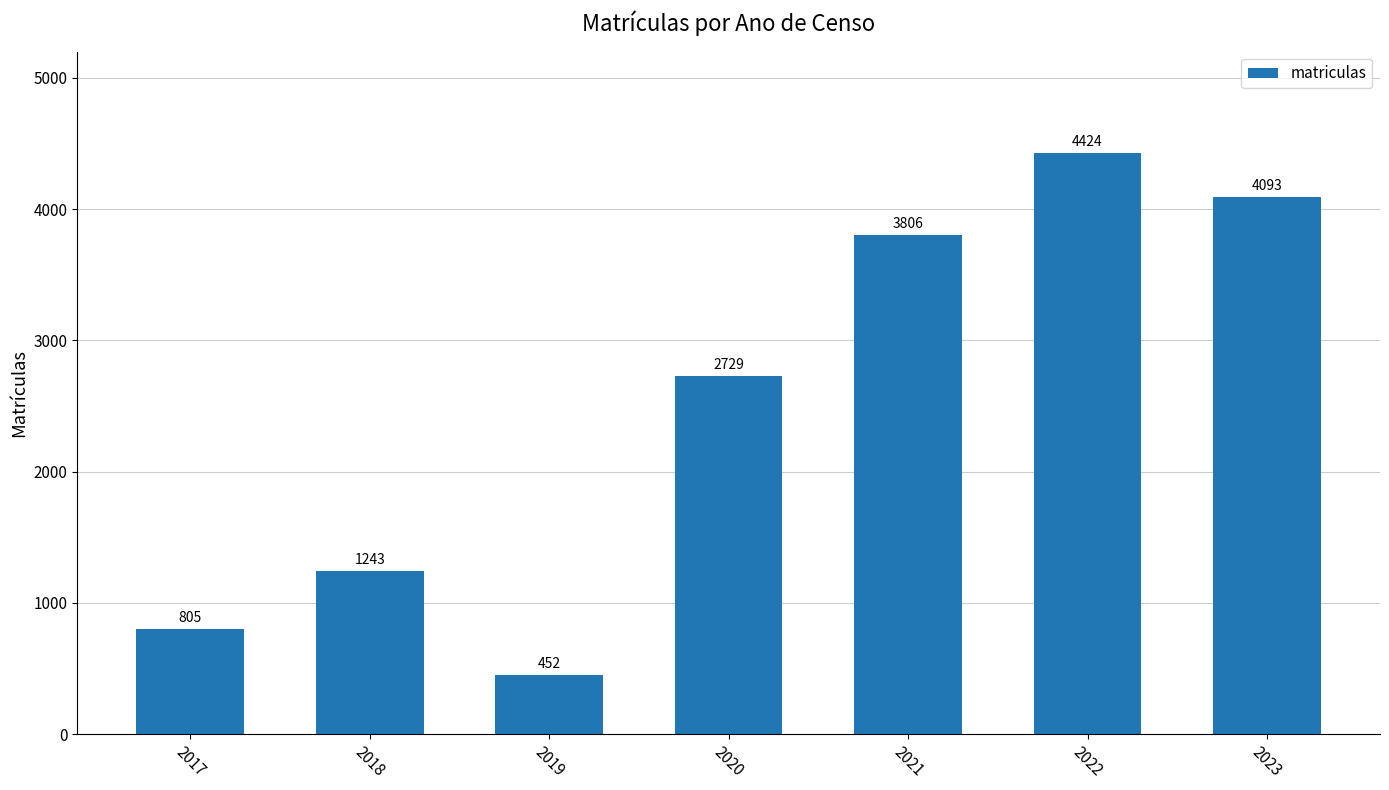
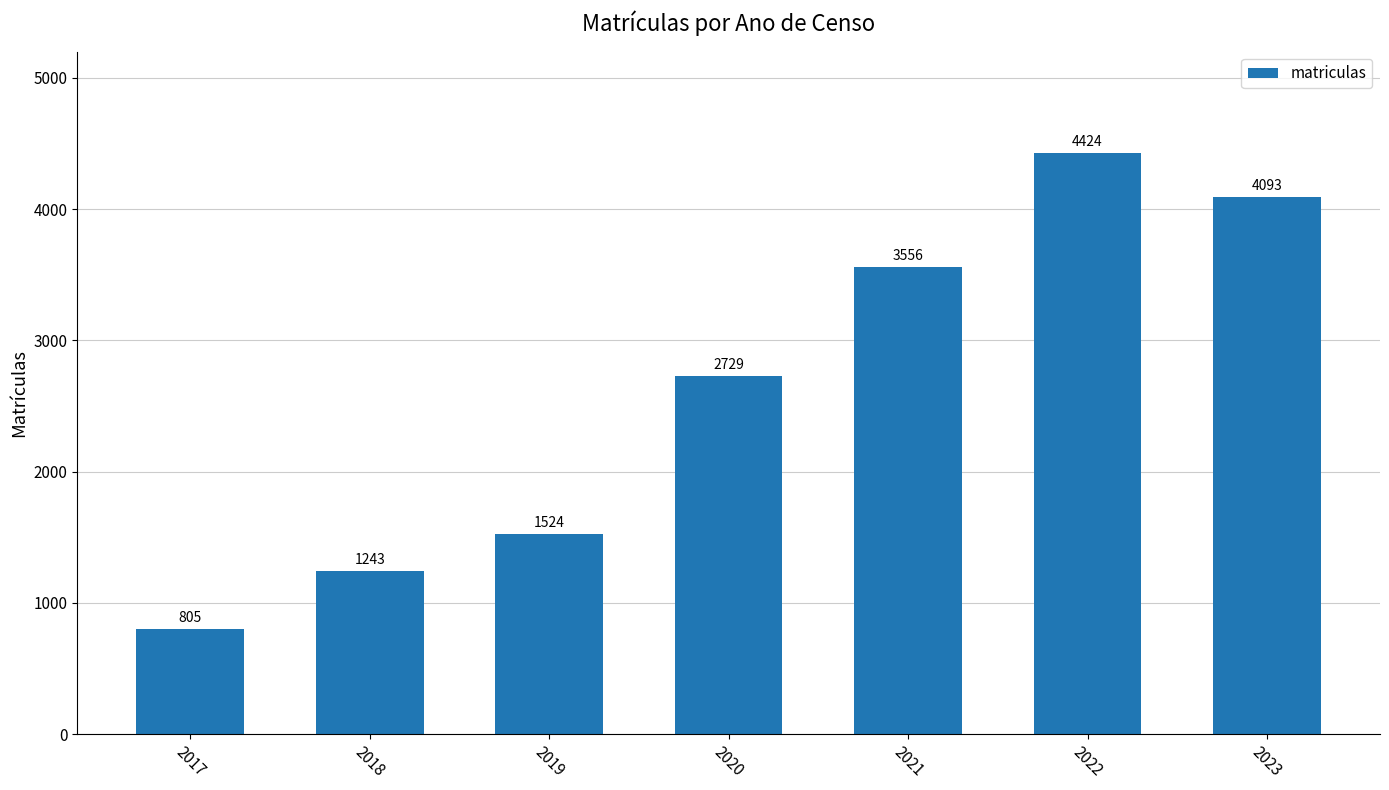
  {
    "2017": 805,
    "2018": 1243,
-   "2019": 452,
+   "2019": 1524,
    "2020": 2729,
-   "2021": 3806,
+   "2021": 3556,
    "2022": 4424,
    "2023": 4093
  }
